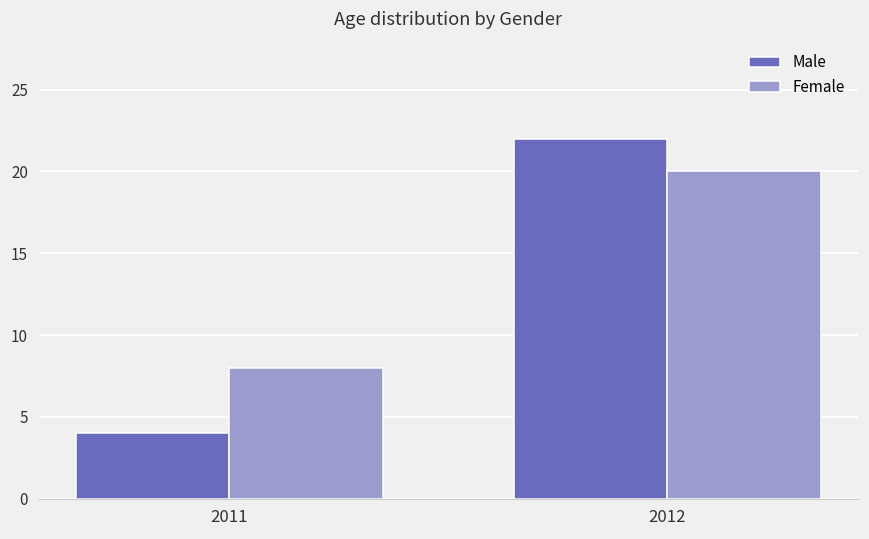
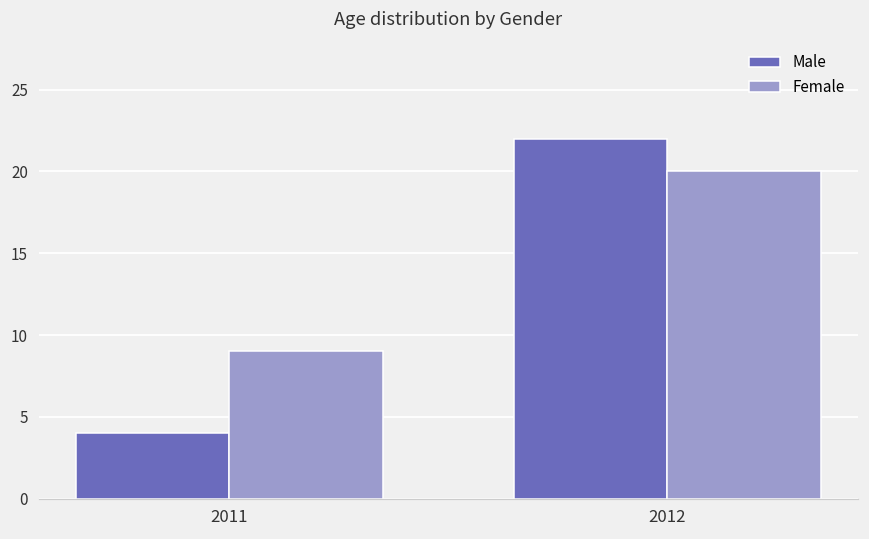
  {
    "Male": {
      "2011": 4,
      "2012": 22
    },
    "Female": {
-     "2011": 8,
+     "2011": 9,
      "2012": 20
    }
  }
